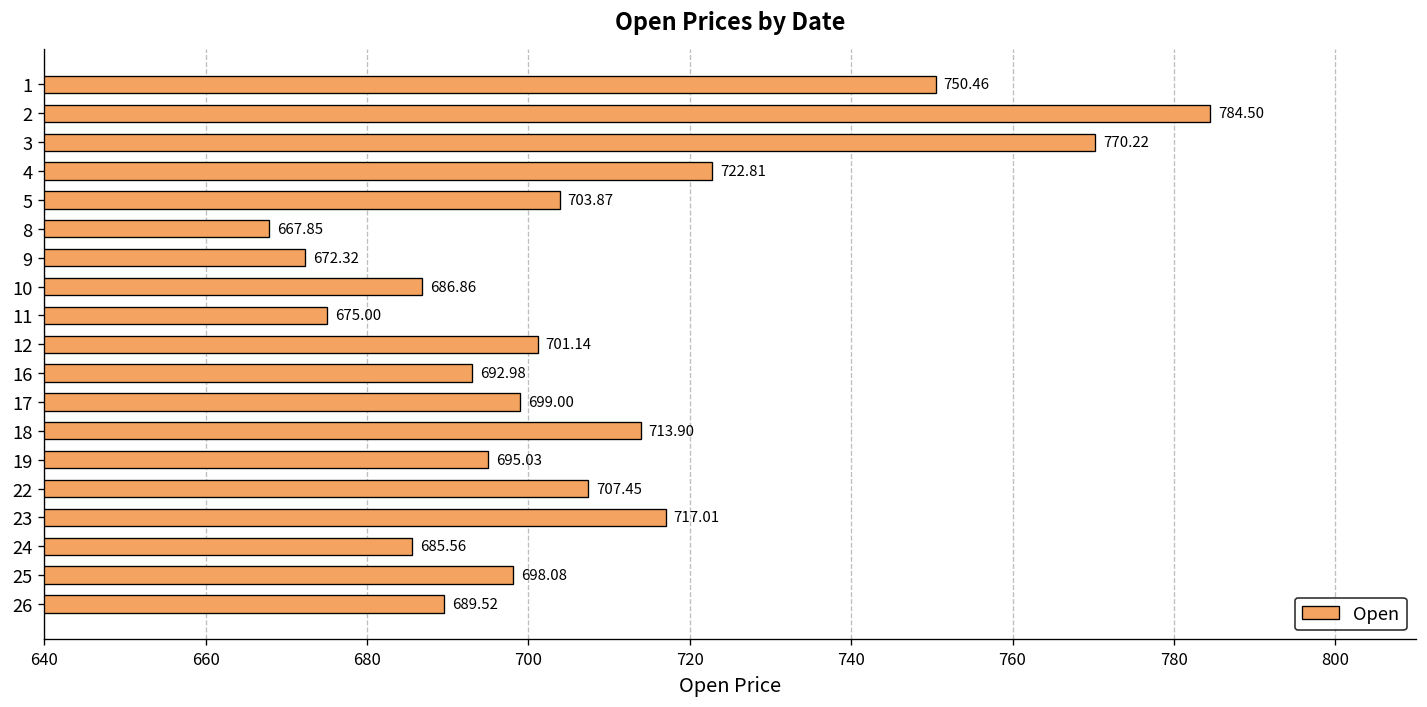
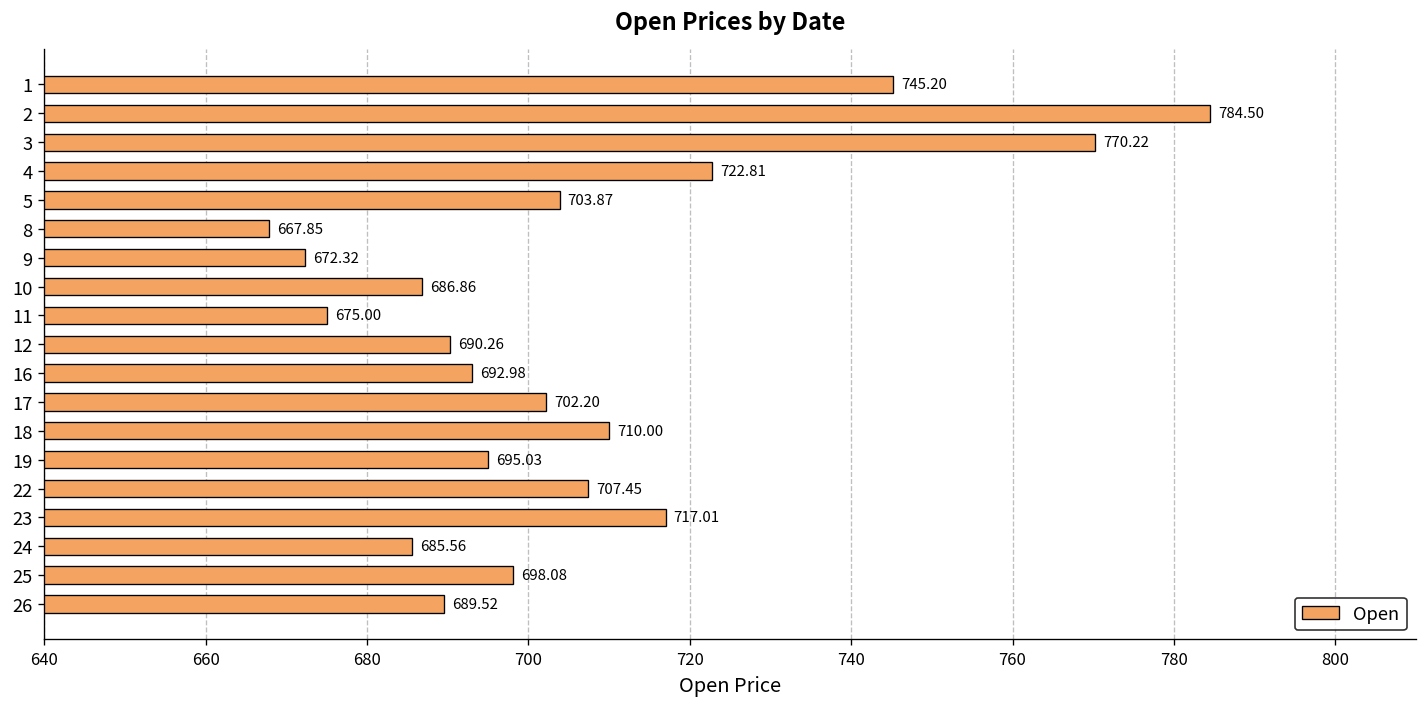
  {
-   "1": 750.46,
+   "1": 745.20,
    "2": 784.50,
    "3": 770.22,
    "4": 722.81,
    "5": 703.87,
    "8": 667.85,
    "9": 672.32,
    "10": 686.86,
    "11": 675.00,
-   "12": 701.14,
+   "12": 690.26,
    "16": 692.98,
-   "17": 699.00,
-   "18": 713.90,
+   "17": 702.20,
+   "18": 710.00,
    "19": 695.03,
    "22": 707.45,
    "23": 717.01,
    "24": 685.56,
    "25": 698.08,
    "26": 689.52
  }
